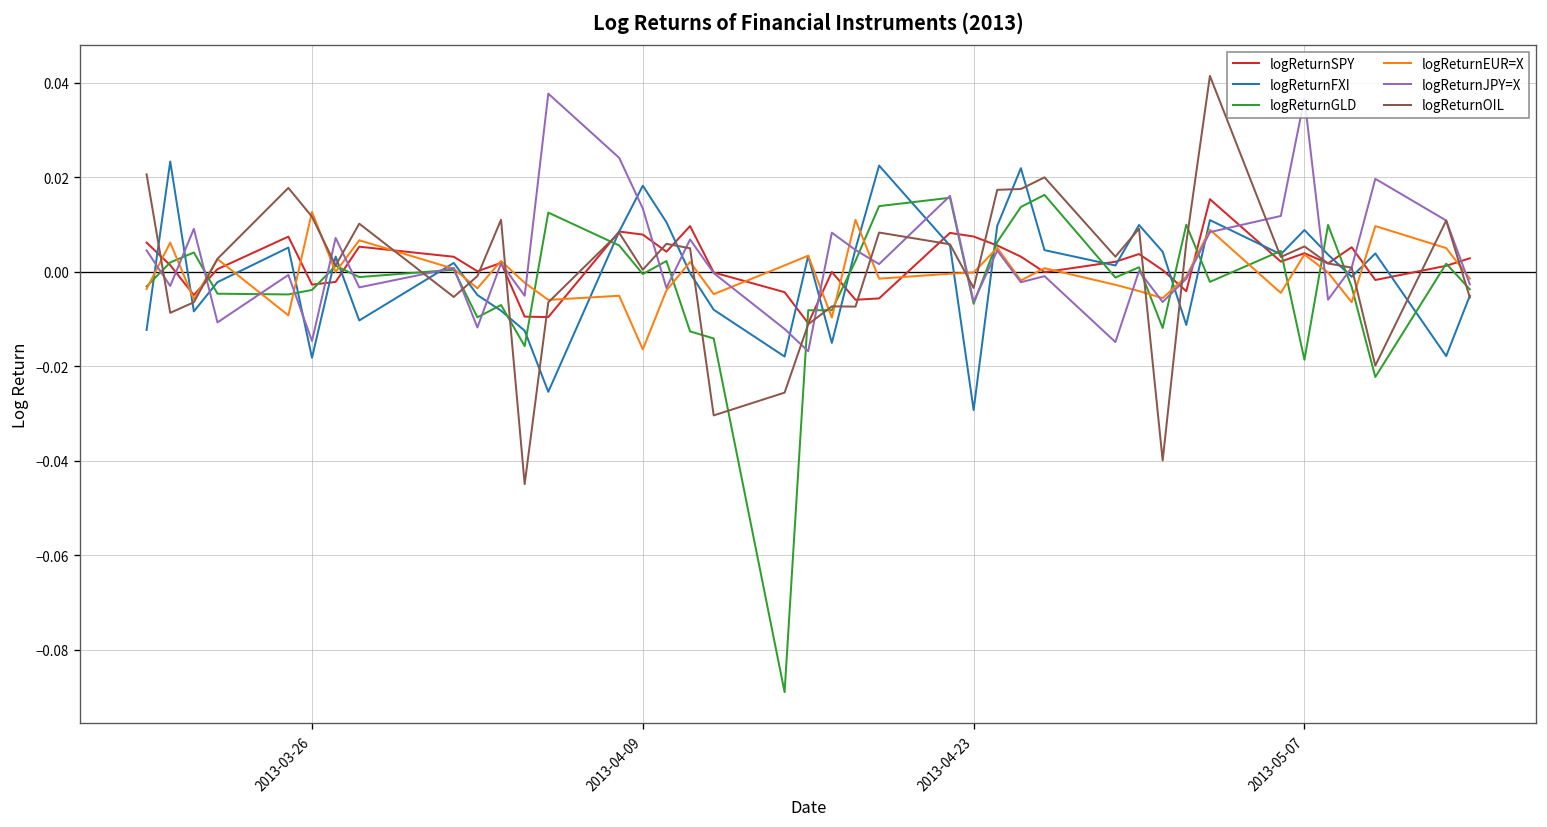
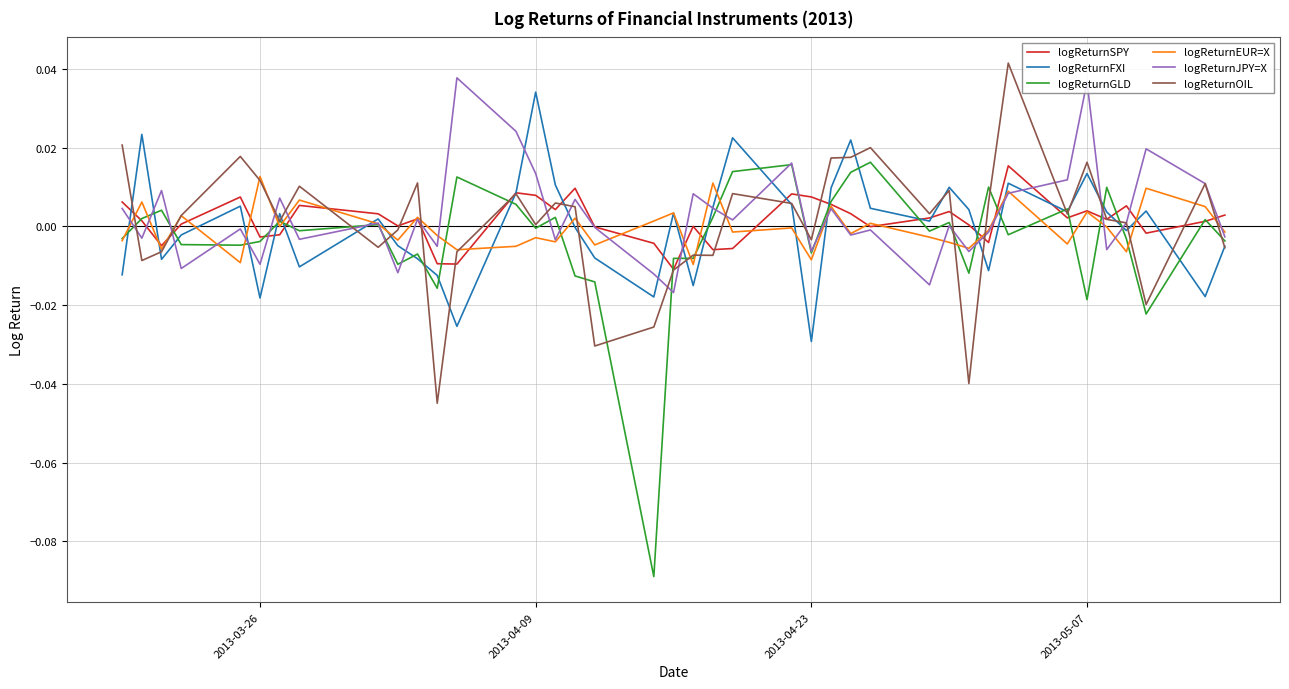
  {
    "logReturnSPY": {
      "2013-03-26": -0.003,
      "2013-04-09": 0.008,
      "2013-04-23": 0.007
    },
    "logReturnFXI": {
      "2013-03-26": -0.018,
-     "2013-04-09": 0.018,
+     "2013-04-09": 0.034,
      "2013-04-23": -0.029,
-     "2013-05-07": 0.009
+     "2013-05-07": 0.013
    },
    "logReturnGLD": {
      "2013-03-26": -0.004,
      "2013-04-09": 0.000,
      "2013-05-07": -0.019
    },
    "logReturnEUR=X": {
      "2013-03-26": 0.013,
-     "2013-04-09": -0.016,
-     "2013-04-23": 0.000
+     "2013-04-09": -0.003,
+     "2013-04-23": -0.008
    },
    "logReturnJPY=X": {
-     "2013-03-26": -0.015,
+     "2013-03-26": -0.010,
      "2013-04-09": 0.013
    },
    "logReturnOIL": {
      "2013-03-26": 0.012,
      "2013-04-09": 0.000,
      "2013-04-23": -0.003,
-     "2013-05-07": 0.005
+     "2013-05-07": 0.016
    }
  }
